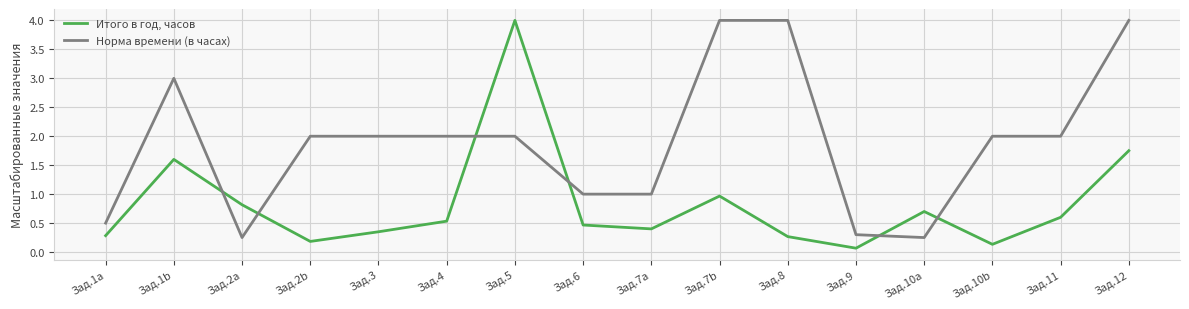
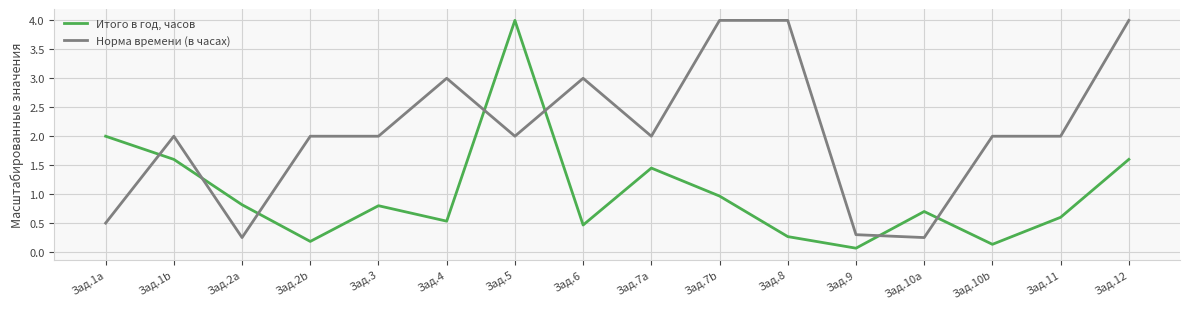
  {
    "Итого в год, часов": {
-     "Зад.1a": 0.3,
+     "Зад.1a": 2.0,
      "Зад.1b": 1.6,
      "Зад.2a": 0.8,
      "Зад.2b": 0.2,
-     "Зад.3": 0.4,
+     "Зад.3": 0.8,
      "Зад.4": 0.5,
      "Зад.5": 4.0,
      "Зад.6": 0.5,
-     "Зад.7a": 0.4,
+     "Зад.7a": 1.5,
      "Зад.7b": 1.0,
      "Зад.8": 0.3,
      "Зад.9": 0.1,
      "Зад.10a": 0.7,
      "Зад.10b": 0.1,
      "Зад.11": 0.6,
-     "Зад.12": 1.8
+     "Зад.12": 1.6
    },
    "Норма времени (в часах)": {
      "Зад.1a": 0.5,
-     "Зад.1b": 3,
+     "Зад.1b": 2,
      "Зад.2a": 0.3,
      "Зад.2b": 2,
      "Зад.3": 2,
-     "Зад.4": 2,
+     "Зад.4": 3,
      "Зад.5": 2,
-     "Зад.6": 1,
-     "Зад.7a": 1,
+     "Зад.6": 3,
+     "Зад.7a": 2,
      "Зад.7b": 4,
      "Зад.8": 4,
      "Зад.9": 0.3,
      "Зад.10a": 0.3,
      "Зад.10b": 2,
      "Зад.11": 2,
      "Зад.12": 4
    }
  }
